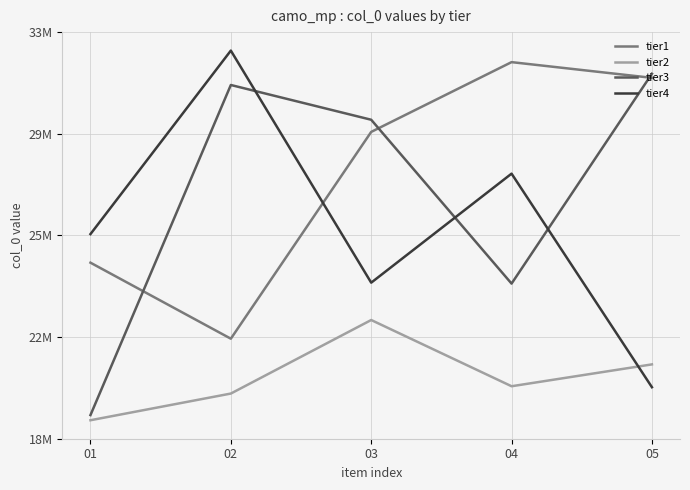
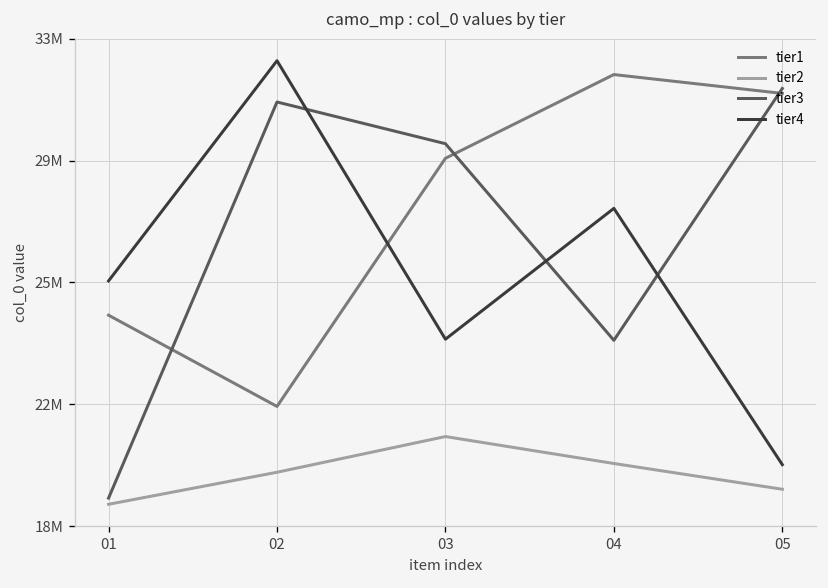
  {
    "tier2": {
      "01": 18500000,
      "02": 19500000,
-     "03": 22300000,
+     "03": 20600000,
      "04": 19800000,
-     "05": 20600000
+     "05": 19000000
    }
  }
